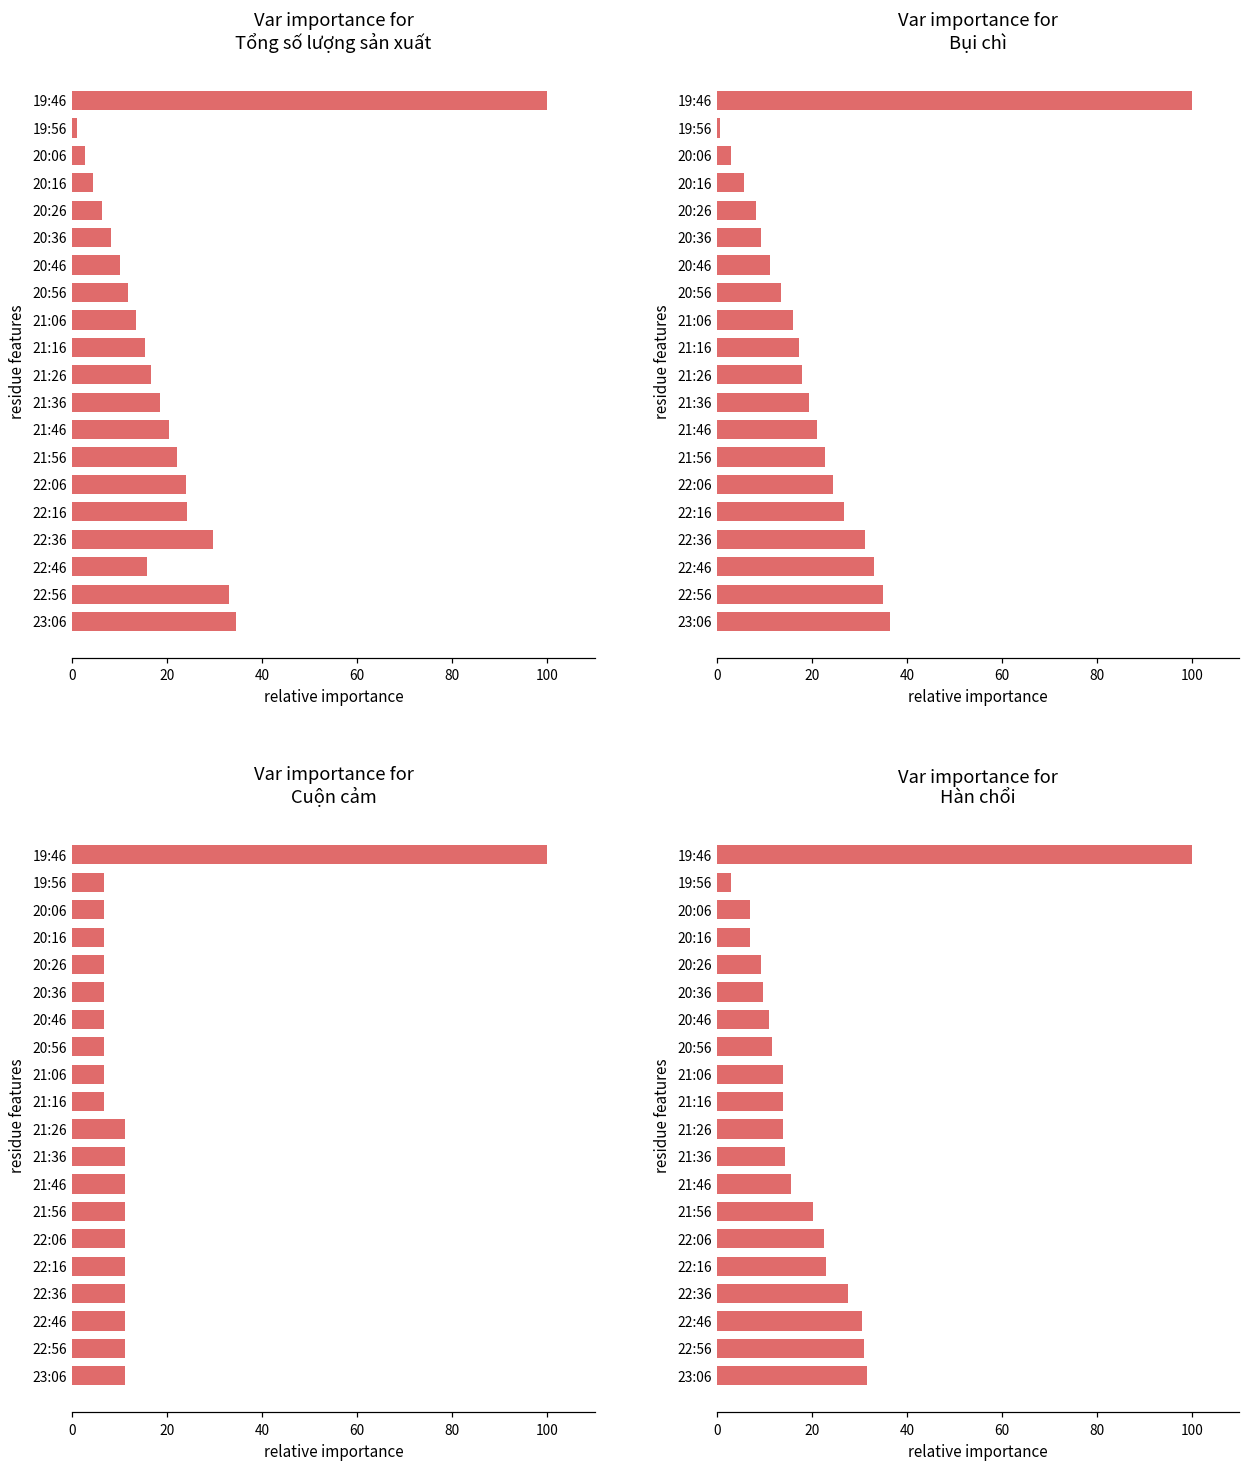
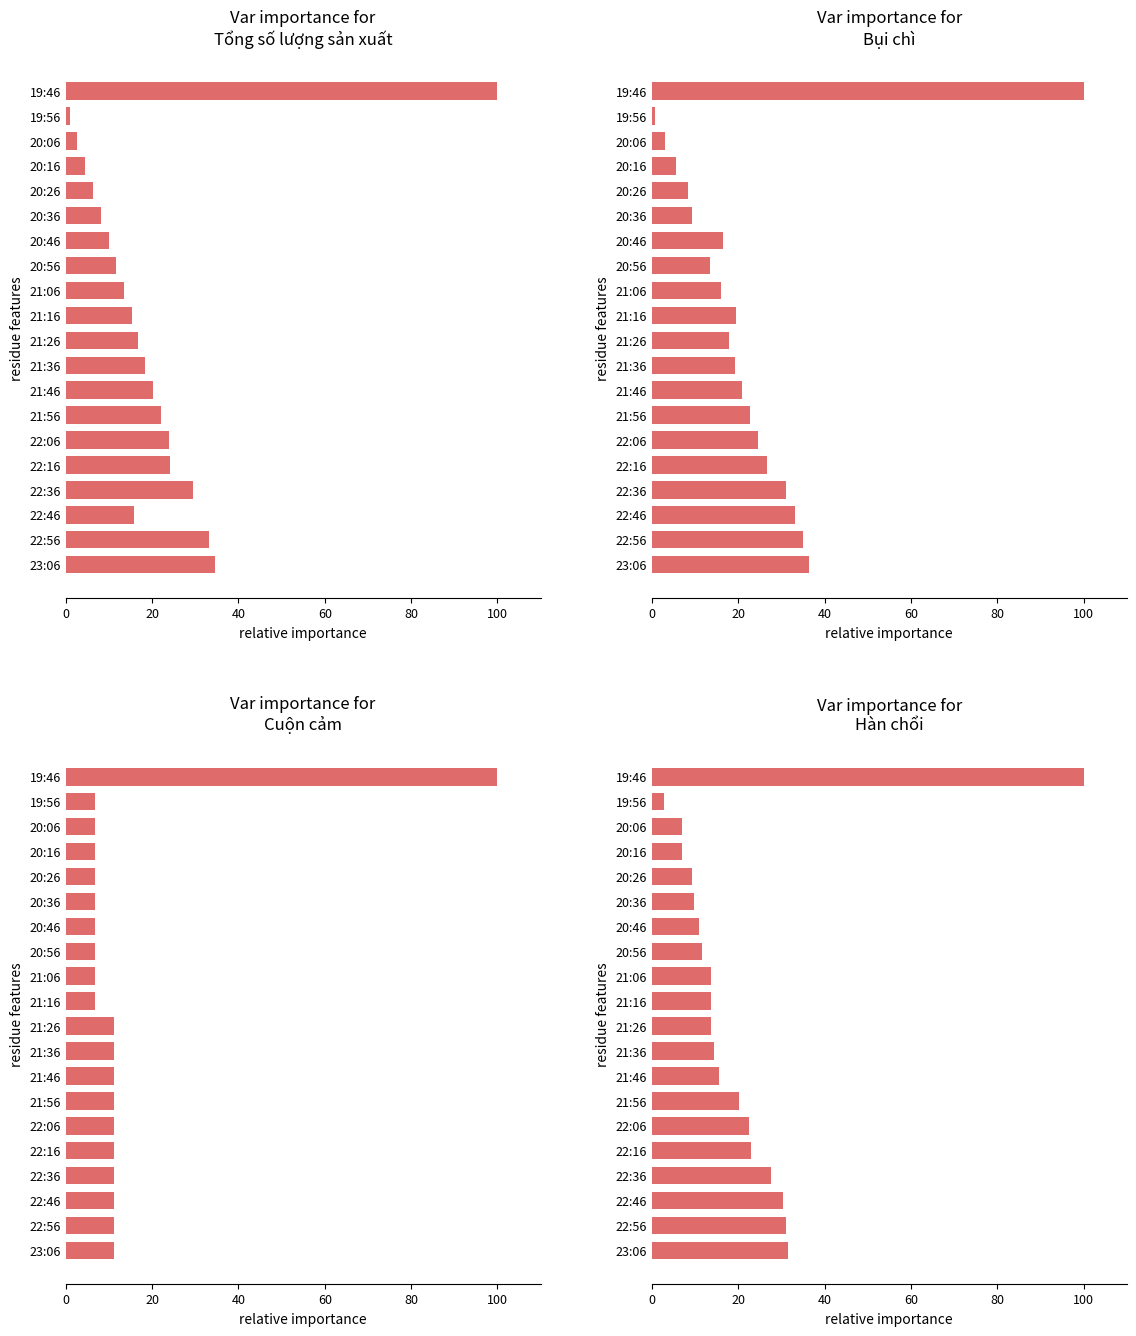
  {
    "Var importance for Tổng số lượng sản xuất": {
      "19:46": 100,
      "19:56": 1,
      "20:06": 3,
      "20:16": 4,
      "20:26": 6,
      "20:36": 8,
      "20:46": 10,
      "20:56": 12,
      "21:06": 13,
      "21:16": 15,
      "21:26": 17,
      "21:36": 18,
      "21:46": 20,
      "21:56": 22,
      "22:06": 24,
      "22:16": 24,
      "22:36": 30,
      "22:46": 16,
      "22:56": 33,
      "23:06": 35
    },
    "Var importance for Bụi chì": {
      "19:46": 100,
      "19:56": 1,
      "20:06": 3,
      "20:16": 6,
      "20:26": 8,
      "20:36": 9,
-     "20:46": 11,
+     "20:46": 17,
      "20:56": 14,
      "21:06": 16,
-     "21:16": 17,
+     "21:16": 20,
      "21:26": 18,
      "21:36": 19,
      "21:46": 21,
      "21:56": 23,
      "22:06": 24,
      "22:16": 27,
      "22:36": 31,
      "22:46": 33,
      "22:56": 35,
      "23:06": 36
    },
    "Var importance for Cuộn cảm": {
      "19:46": 100,
      "19:56": 7,
      "20:06": 7,
      "20:16": 7,
      "20:26": 7,
      "20:36": 7,
      "20:46": 7,
      "20:56": 7,
      "21:06": 7,
      "21:16": 7,
      "21:26": 11,
      "21:36": 11,
      "21:46": 11,
      "21:56": 11,
      "22:06": 11,
      "22:16": 11,
      "22:36": 11,
      "22:46": 11,
      "22:56": 11,
      "23:06": 11
    },
    "Var importance for Hàn chổi": {
      "19:46": 100,
      "19:56": 3,
      "20:06": 7,
      "20:16": 7,
      "20:26": 9,
      "20:36": 10,
      "20:46": 11,
      "20:56": 11,
      "21:06": 14,
      "21:16": 14,
      "21:26": 14,
      "21:36": 14,
      "21:46": 16,
      "21:56": 20,
      "22:06": 22,
      "22:16": 23,
      "22:36": 28,
      "22:46": 30,
      "22:56": 31,
      "23:06": 32
    }
  }
